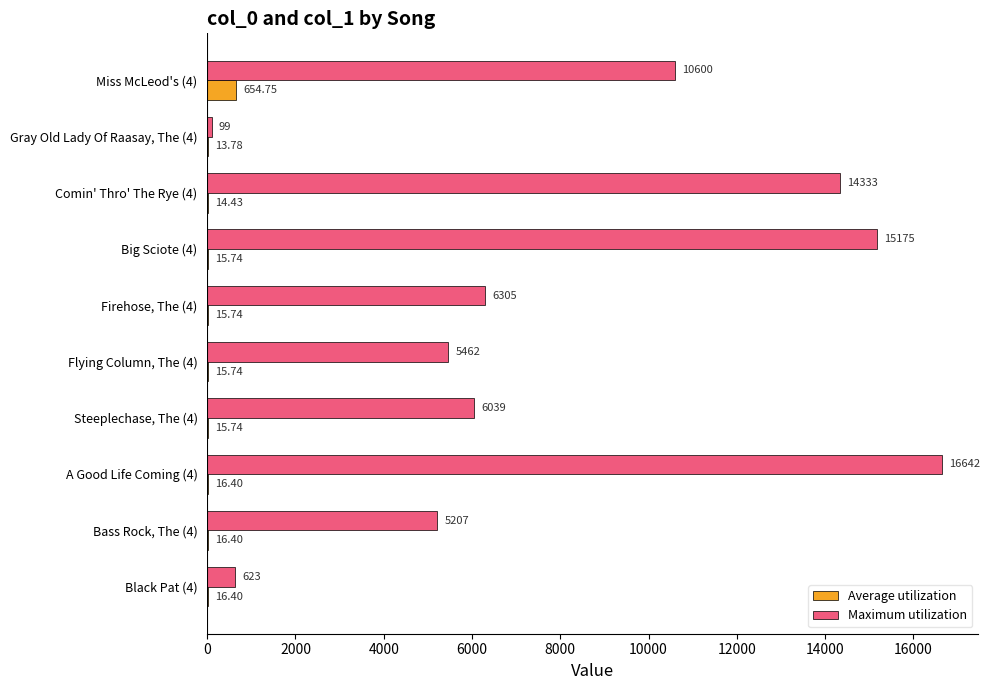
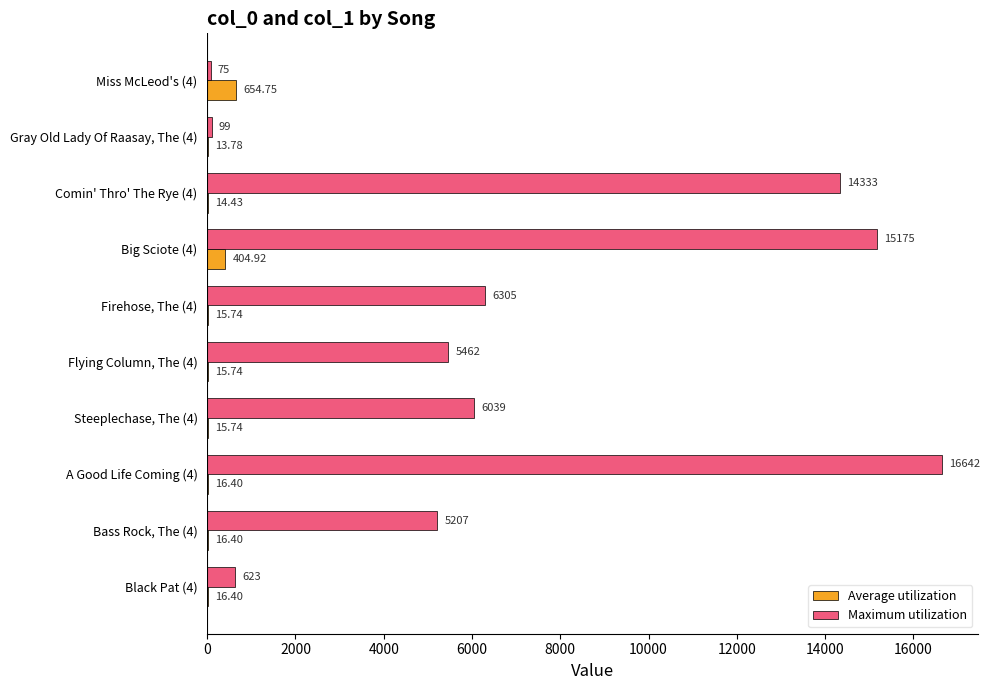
  {
    "Average utilization": {
      "Miss McLeod's (4)": 654.75,
      "Gray Old Lady Of Raasay, The (4)": 13.78,
      "Comin' Thro' The Rye (4)": 14.43,
-     "Big Sciote (4)": 15.74,
+     "Big Sciote (4)": 404.92,
      "Firehose, The (4)": 15.74,
      "Flying Column, The (4)": 15.74,
      "Steeplechase, The (4)": 15.74,
      "A Good Life Coming (4)": 16.40,
      "Bass Rock, The (4)": 16.40,
      "Black Pat (4)": 16.40
    },
    "Maximum utilization": {
-     "Miss McLeod's (4)": 10600,
+     "Miss McLeod's (4)": 75,
      "Gray Old Lady Of Raasay, The (4)": 99,
      "Comin' Thro' The Rye (4)": 14333,
      "Big Sciote (4)": 15175,
      "Firehose, The (4)": 6305,
      "Flying Column, The (4)": 5462,
      "Steeplechase, The (4)": 6039,
      "A Good Life Coming (4)": 16642,
      "Bass Rock, The (4)": 5207,
      "Black Pat (4)": 623
    }
  }
